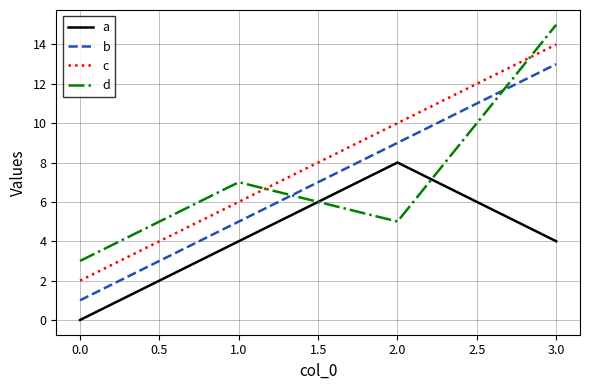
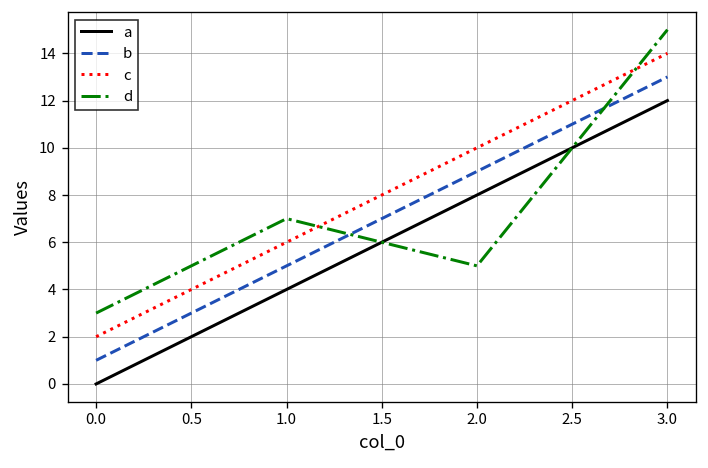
  {
    "a": {
      "0.0": 0,
      "1.0": 4,
      "2.0": 8,
-     "3.0": 4
+     "3.0": 12
    },
    "b": {
      "0.0": 1,
      "1.0": 5,
      "2.0": 9,
      "3.0": 13
    },
    "c": {
      "0.0": 2,
      "1.0": 6,
      "2.0": 10,
      "3.0": 14
    },
    "d": {
      "0.0": 3,
      "1.0": 7,
      "2.0": 5,
      "3.0": 15
    }
  }
